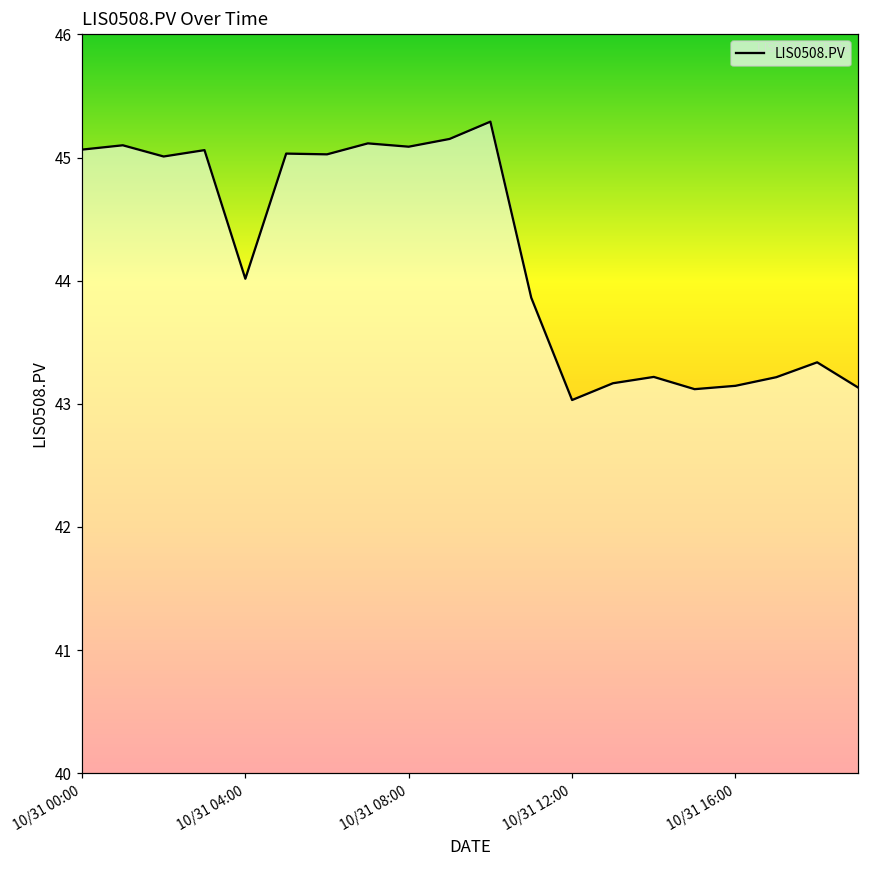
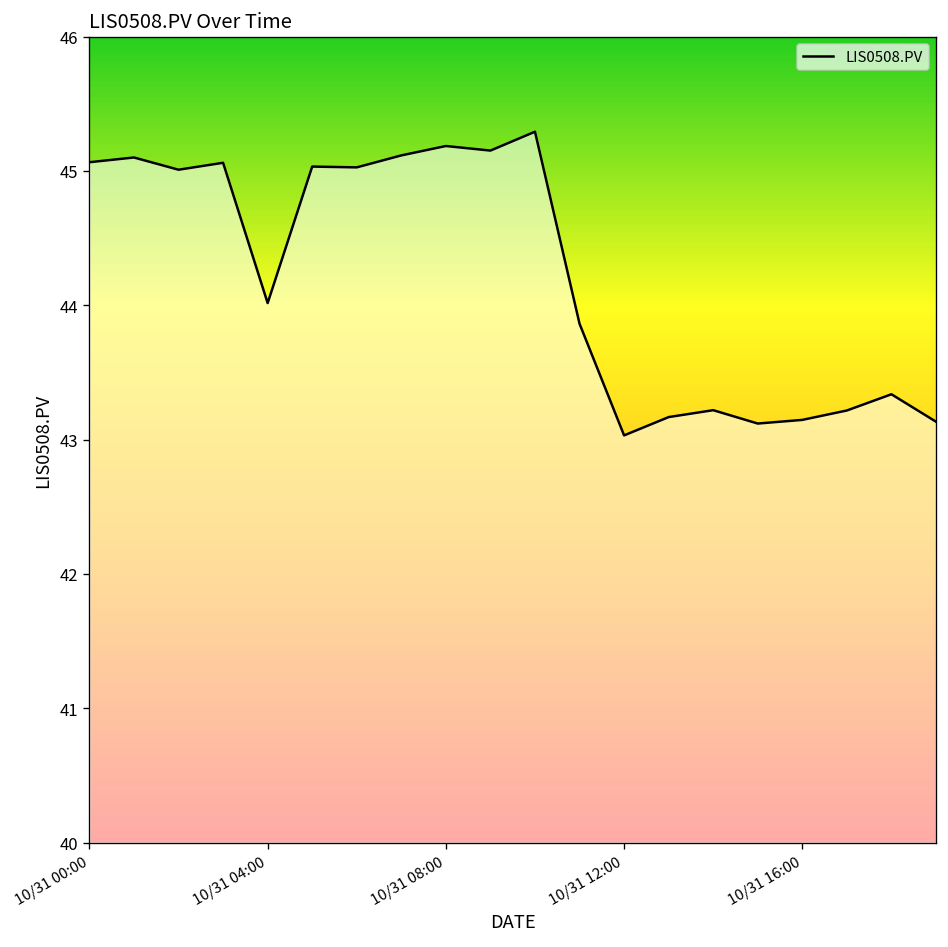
  {
    "10/31 00:00": 45.06,
    "10/31 04:00": 44.02,
-   "10/31 08:00": 45.09,
+   "10/31 08:00": 45.19,
    "10/31 12:00": 43.03,
    "10/31 16:00": 43.15
  }
